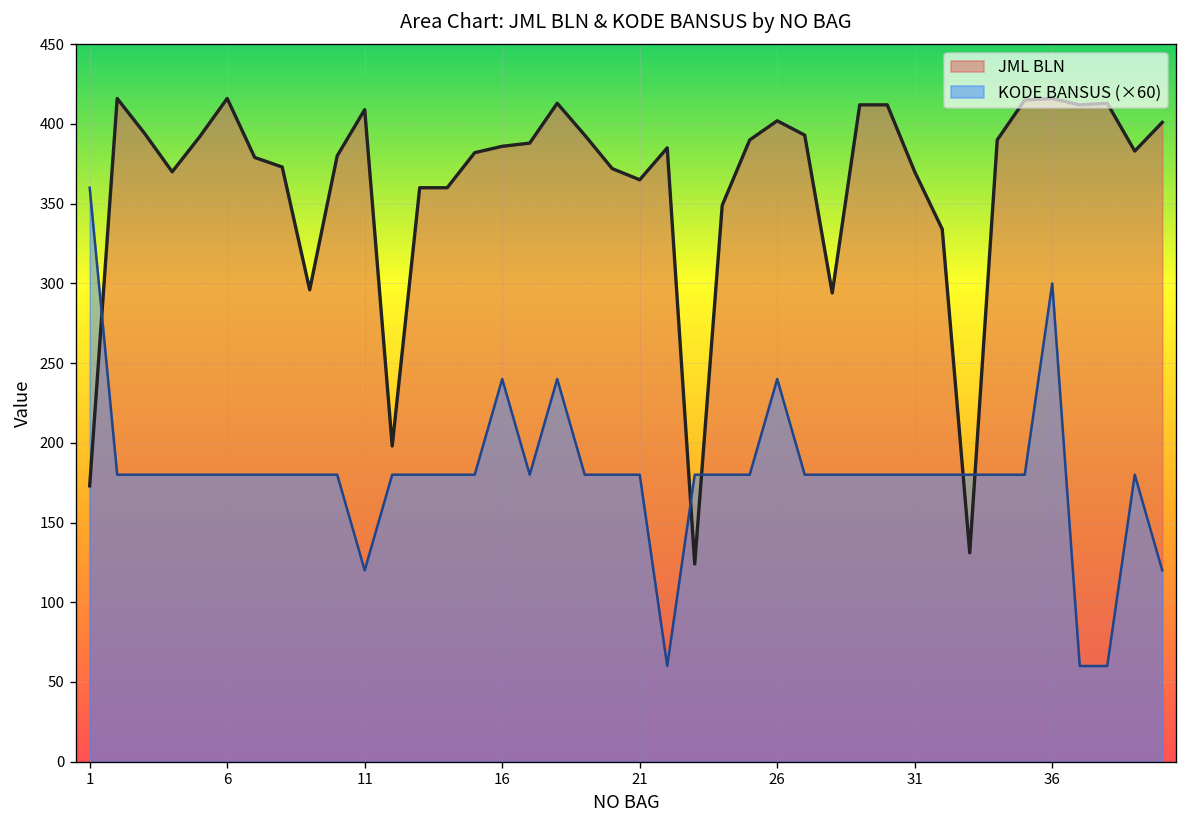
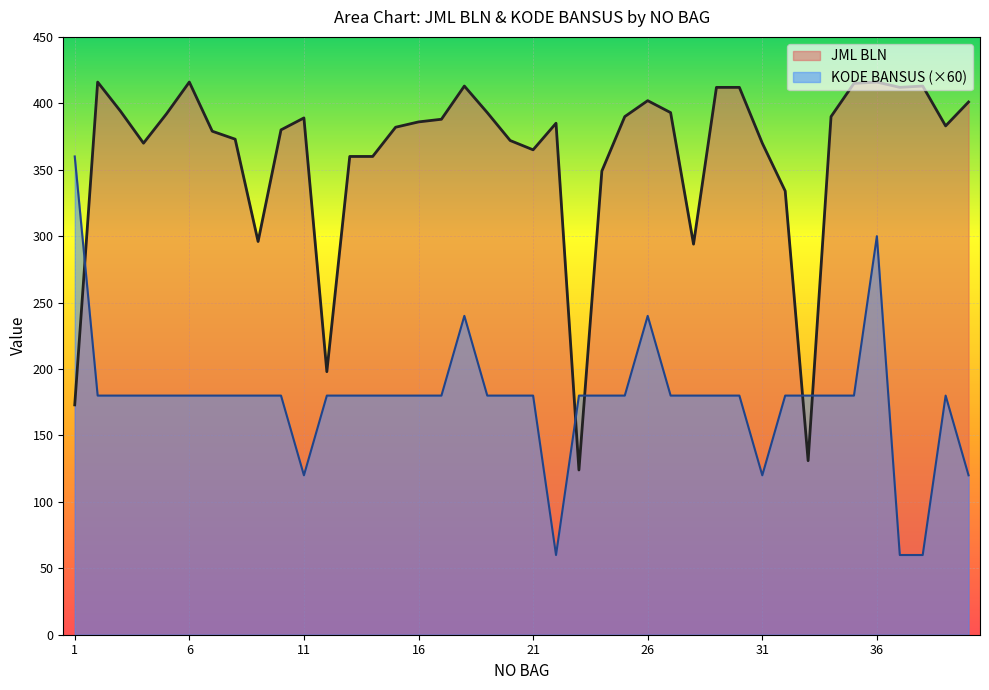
  {
    "JML BLN": {
      "1": 173,
      "6": 416,
-     "11": 409,
+     "11": 389,
      "16": 386,
      "21": 365,
      "26": 402,
      "31": 370
    },
    "KODE BANSUS (×60)": {
      "1": 360,
      "6": 180,
      "11": 120,
-     "16": 240,
+     "16": 180,
      "21": 180,
      "26": 240,
-     "31": 180,
+     "31": 120,
      "36": 300
    }
  }
